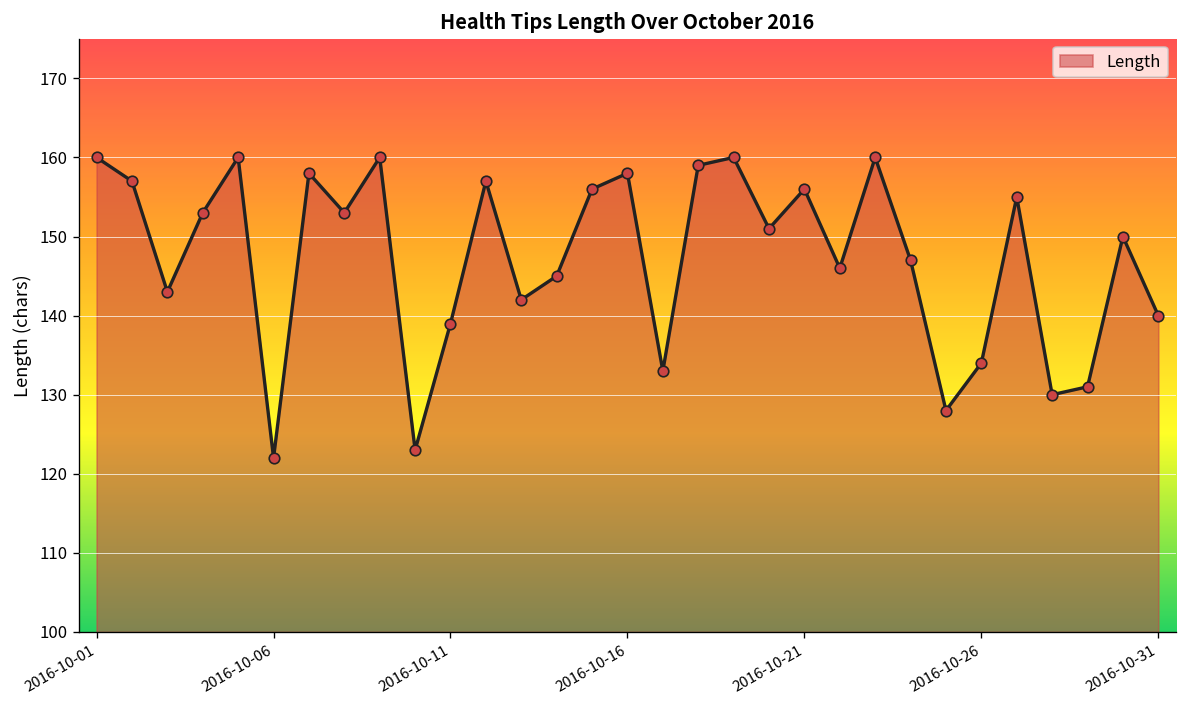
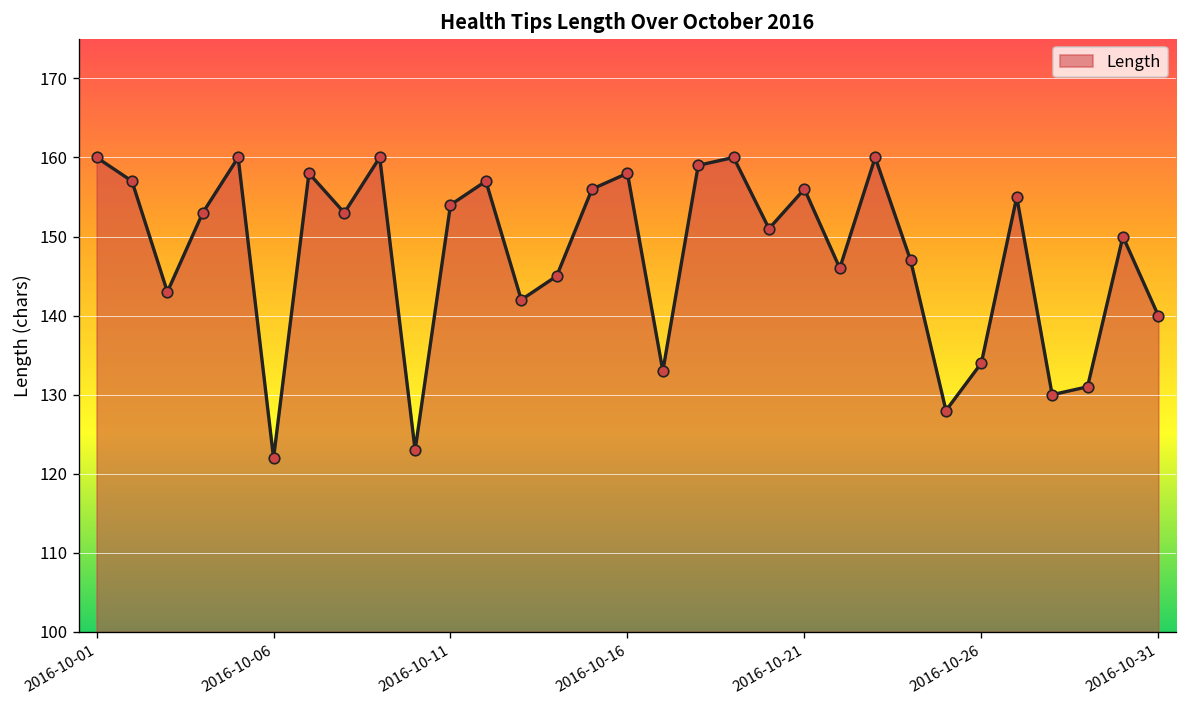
  {
    "2016-10-01": 160,
    "2016-10-06": 122,
-   "2016-10-11": 139,
+   "2016-10-11": 154,
    "2016-10-16": 158,
    "2016-10-21": 156,
    "2016-10-26": 134,
    "2016-10-31": 140
  }
